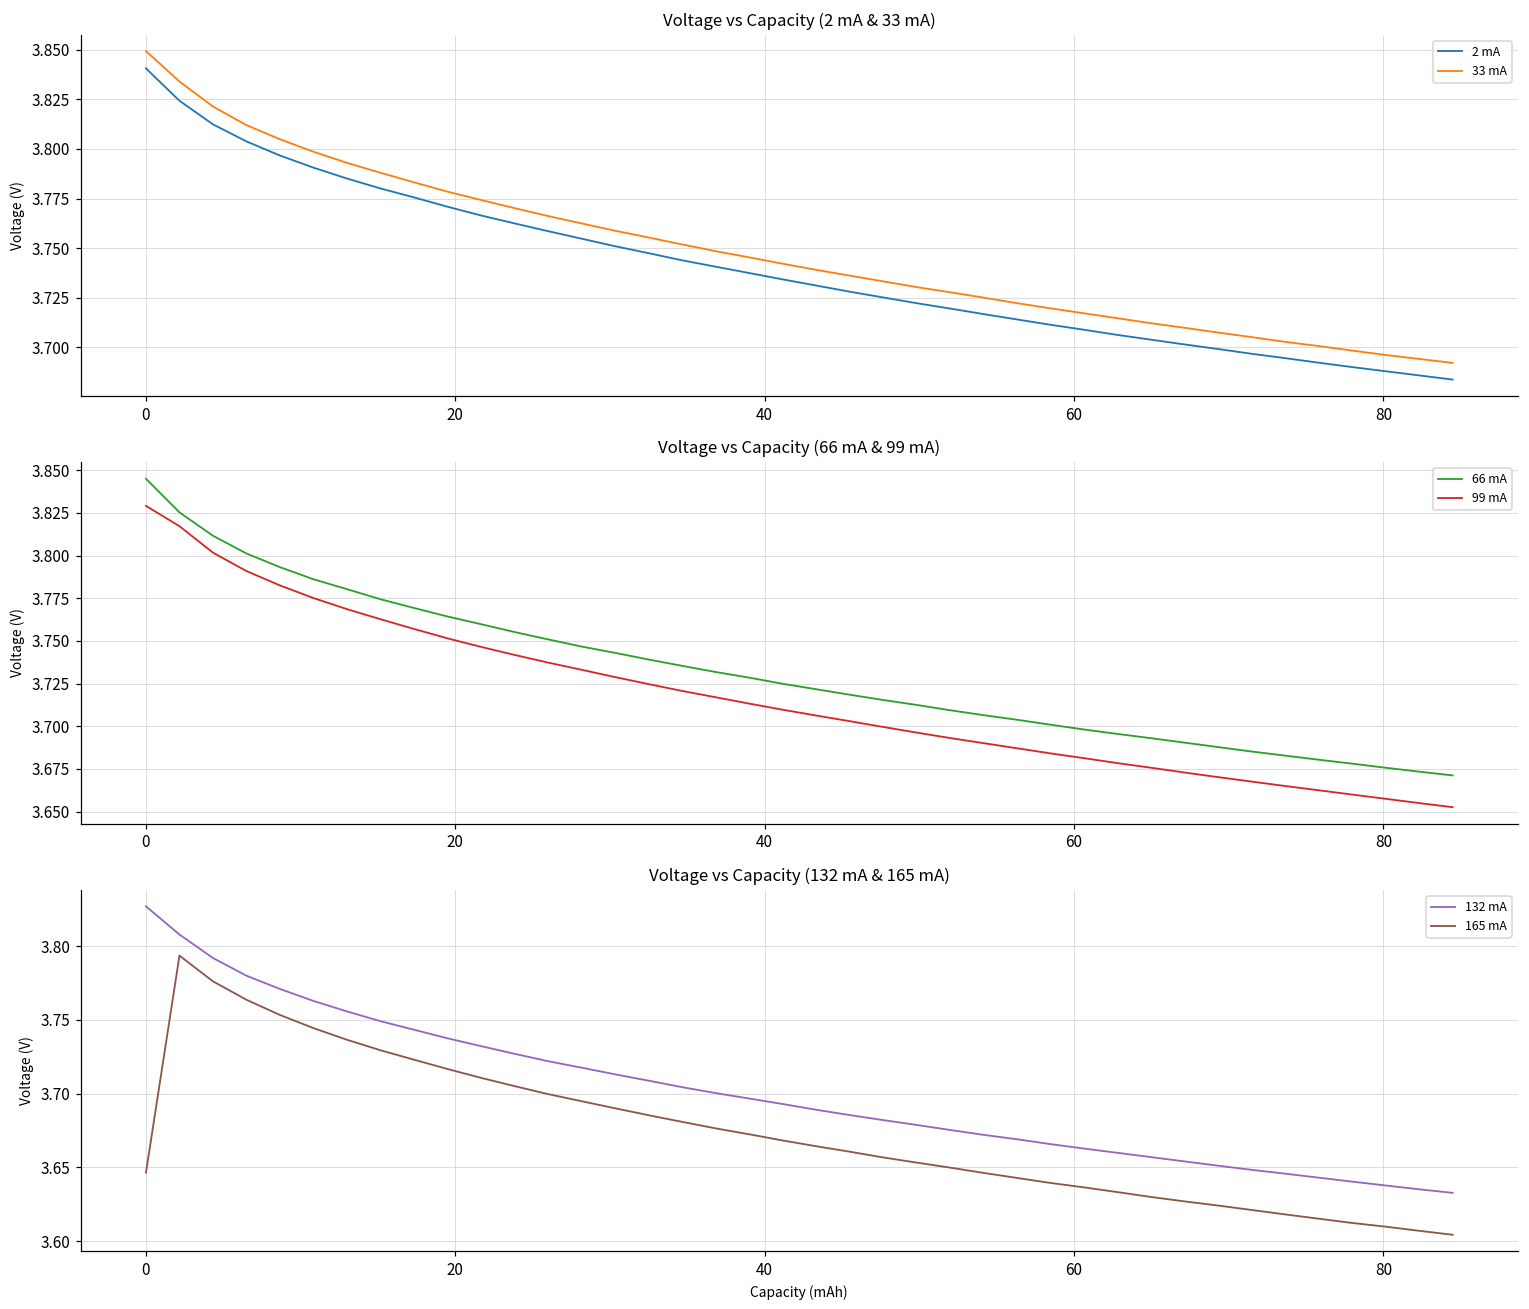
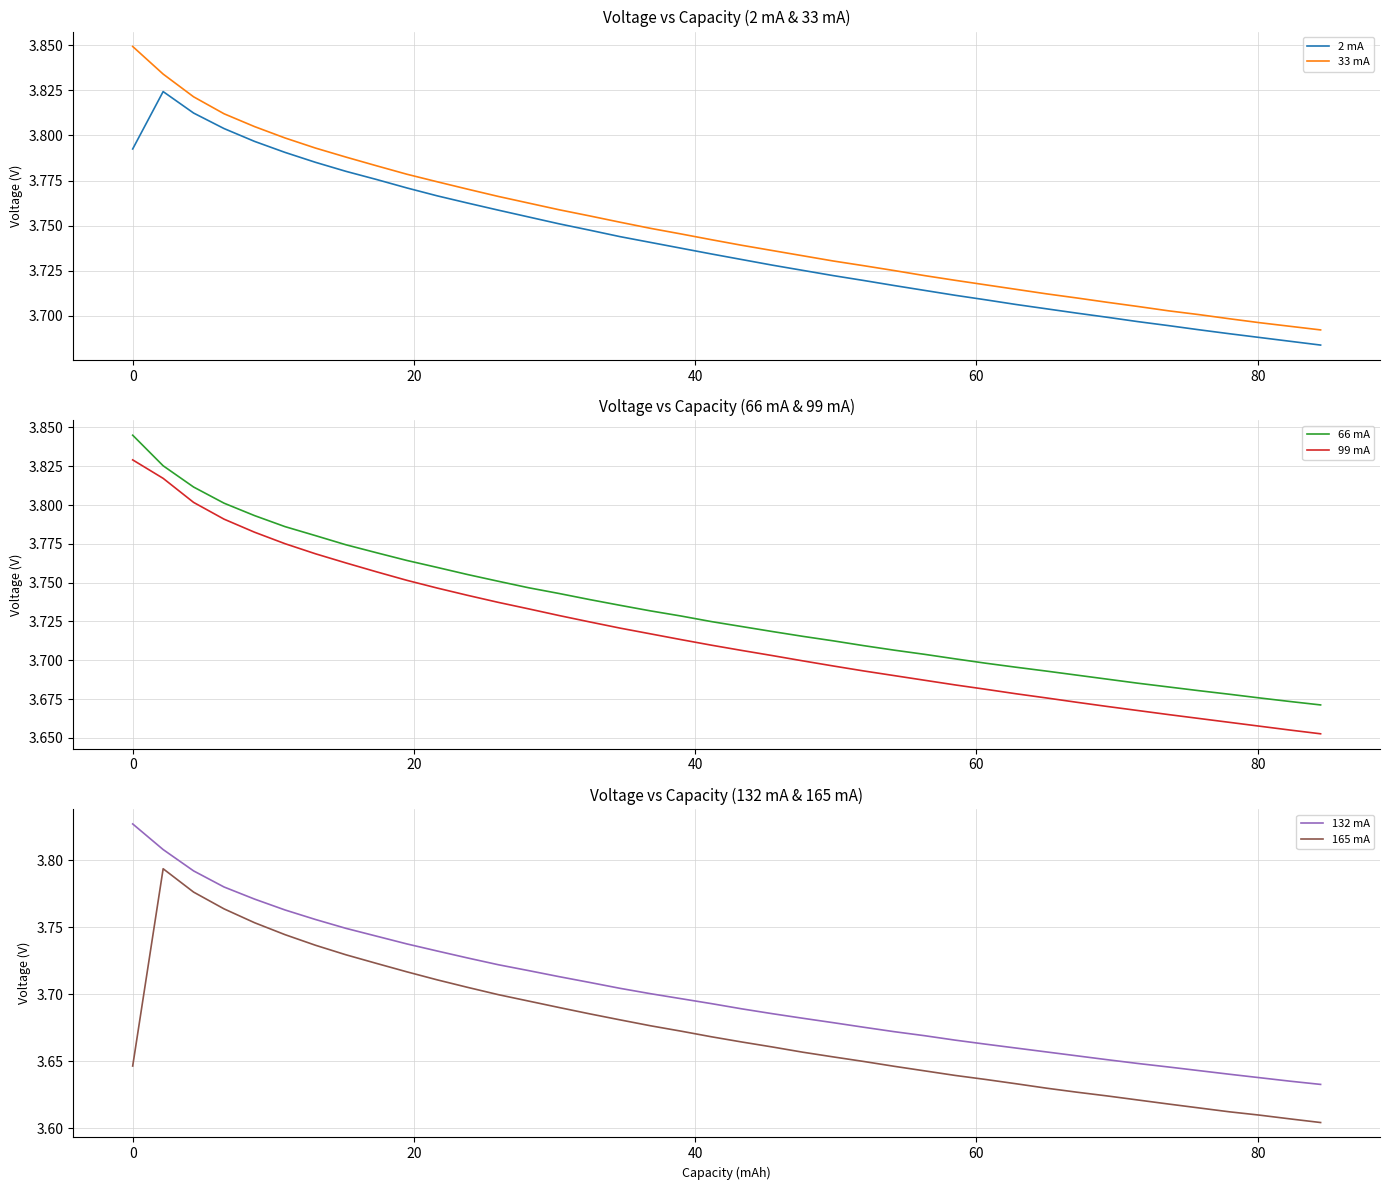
  {
    "Voltage vs Capacity (2 mA & 33 mA)": {
      "2 mA": {
-       "0": 3.841
+       "0": 3.793
      },
      "33 mA": {
        "0": 3.849
      }
    },
    "Voltage vs Capacity (66 mA & 99 mA)": {
      "66 mA": {
        "0": 3.845
      },
      "99 mA": {
        "0": 3.829
      }
    },
    "Voltage vs Capacity (132 mA & 165 mA)": {
      "132 mA": {
        "0": 3.827
      },
      "165 mA": {
        "0": 3.647
      }
    }
  }
